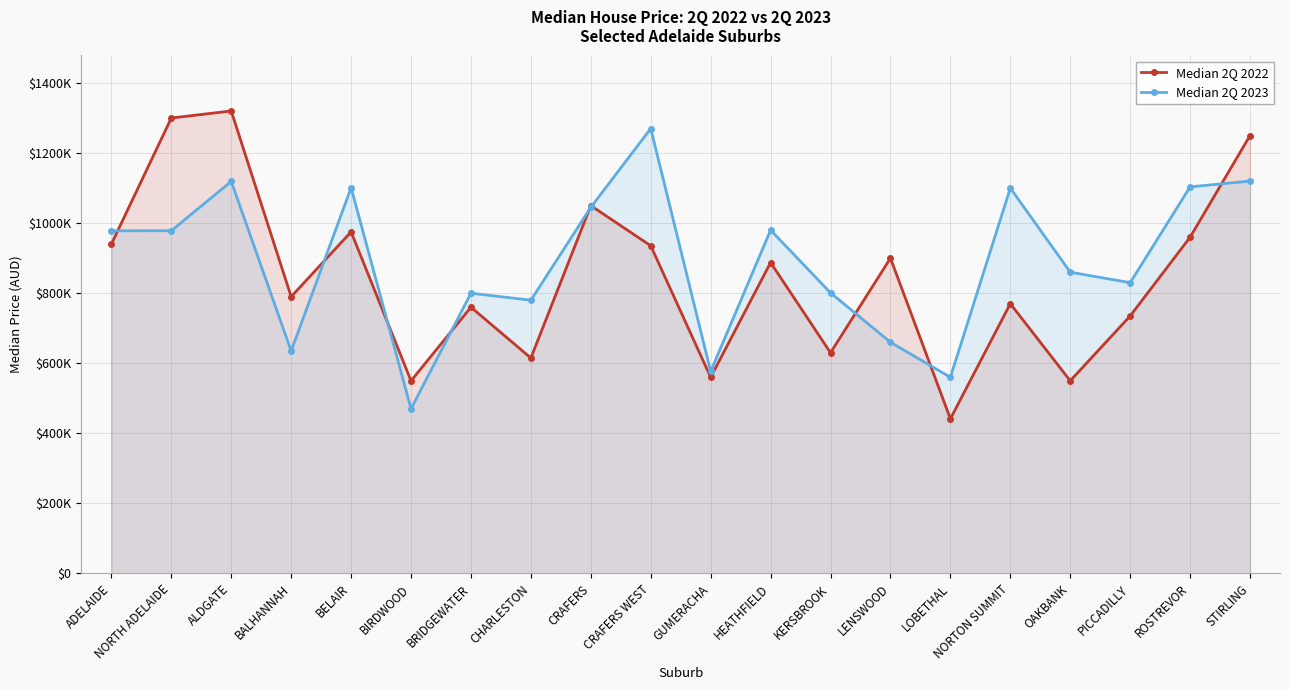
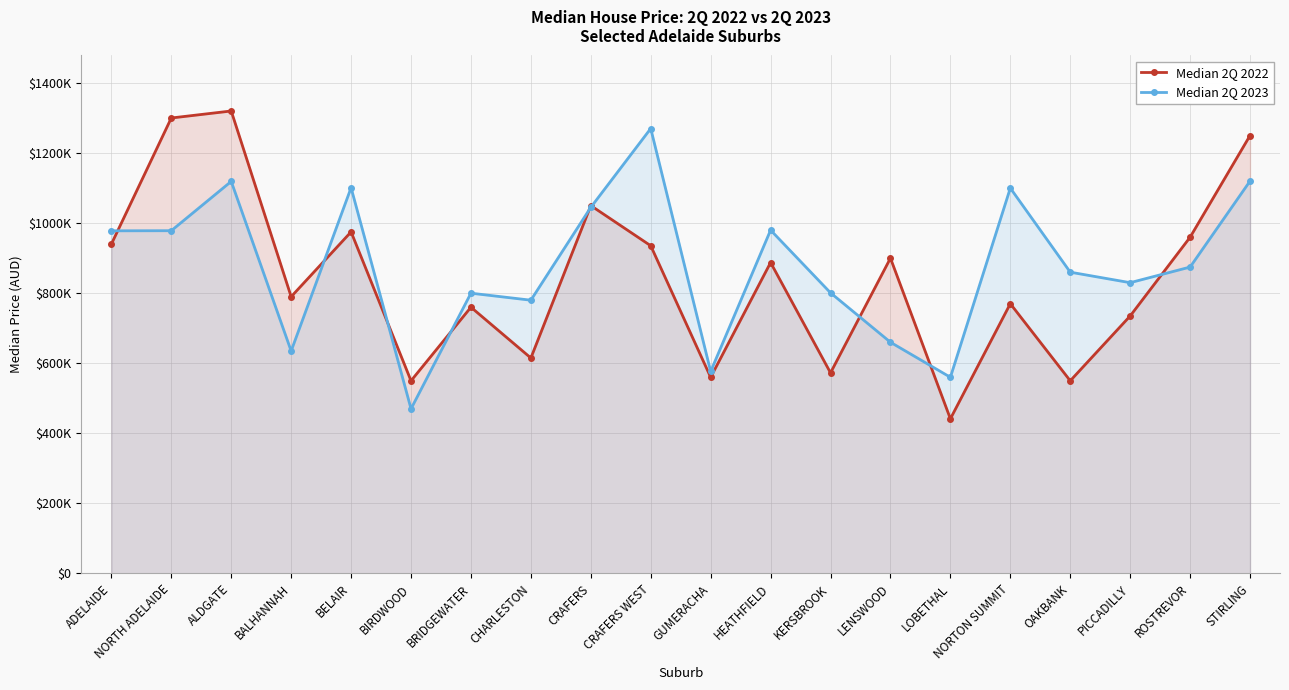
  {
    "Median 2Q 2022": {
      "ADELAIDE": "$940000",
      "NORTH ADELAIDE": "$1300000",
      "ALDGATE": "$1320000",
      "BALHANNAH": "$790000",
      "BELAIR": "$980000",
      "BIRDWOOD": "$550000",
      "BRIDGEWATER": "$760000",
      "CHARLESTON": "$620000",
      "CRAFERS WEST": "$940000",
      "GUMERACHA": "$560000",
      "HEATHFIELD": "$890000",
-     "KERSBROOK": "$630000",
+     "KERSBROOK": "$570000",
      "LENSWOOD": "$900000",
      "LOBETHAL": "$440000",
      "NORTON SUMMIT": "$770000",
      "OAKBANK": "$550000",
      "PICCADILLY": "$740000",
      "ROSTREVOR": "$960000",
      "STIRLING": "$1250000"
    },
    "Median 2Q 2023": {
      "ADELAIDE": "$980000",
      "NORTH ADELAIDE": "$980000",
      "ALDGATE": "$1120000",
      "BALHANNAH": "$640000",
      "BELAIR": "$1100000",
      "BIRDWOOD": "$470000",
      "BRIDGEWATER": "$800000",
      "CHARLESTON": "$780000",
      "CRAFERS WEST": "$1270000",
      "GUMERACHA": "$580000",
      "HEATHFIELD": "$980000",
      "KERSBROOK": "$800000",
      "LENSWOOD": "$660000",
      "LOBETHAL": "$560000",
      "NORTON SUMMIT": "$1100000",
      "OAKBANK": "$860000",
      "PICCADILLY": "$830000",
-     "ROSTREVOR": "$1100000",
+     "ROSTREVOR": "$870000",
      "STIRLING": "$1120000"
    }
  }
